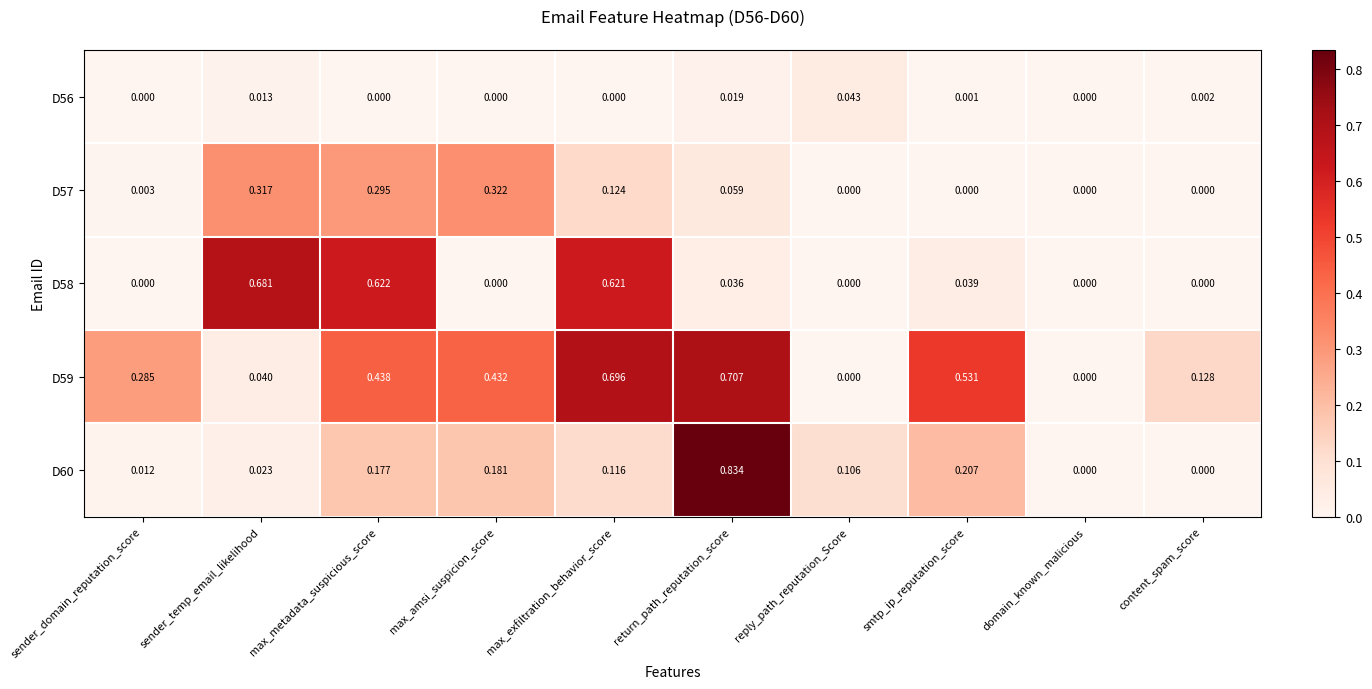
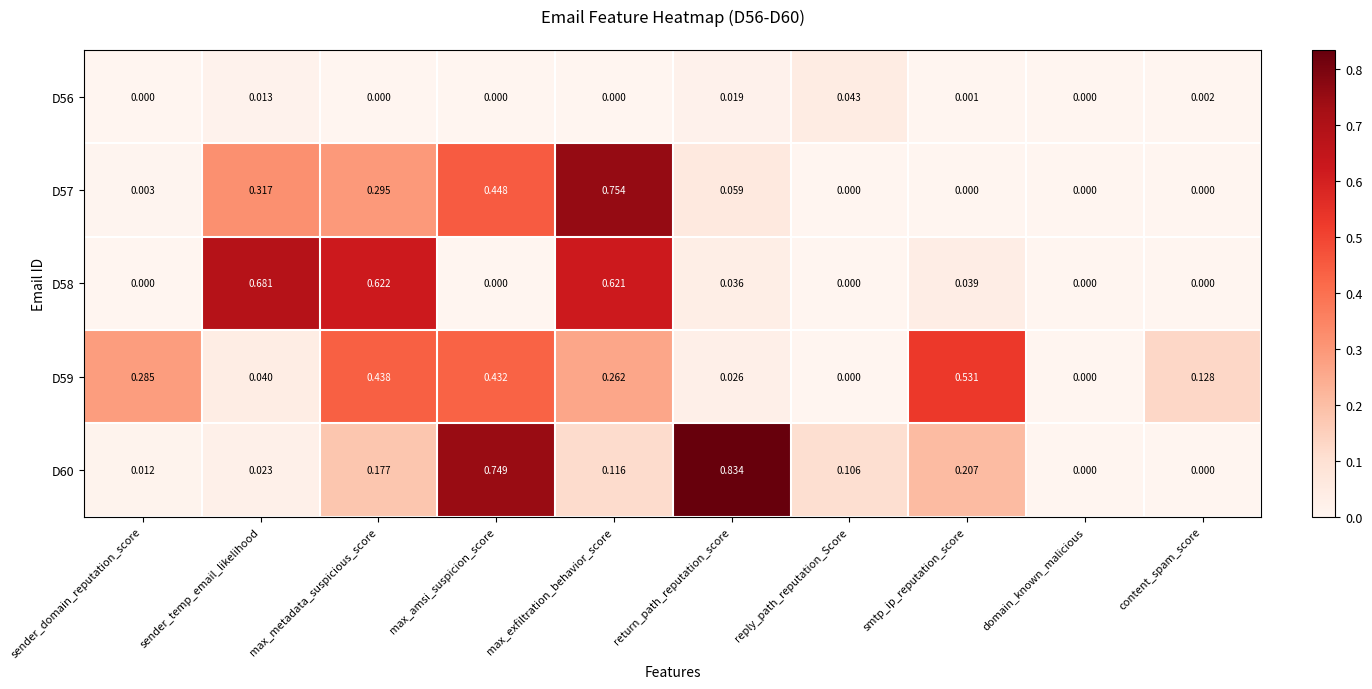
  {
    "D56": {
      "sender_domain_reputation_score": 0.000,
      "sender_temp_email_likelihood": 0.013,
      "max_metadata_suspicious_score": 0.000,
      "max_amsi_suspicion_score": 0.000,
      "max_exfiltration_behavior_score": 0.000,
      "return_path_reputation_score": 0.019,
      "reply_path_reputation_Score": 0.043,
      "smtp_ip_reputation_score": 0.001,
      "domain_known_malicious": 0.000,
      "content_spam_score": 0.002
    },
    "D57": {
      "sender_domain_reputation_score": 0.003,
      "sender_temp_email_likelihood": 0.317,
      "max_metadata_suspicious_score": 0.295,
-     "max_amsi_suspicion_score": 0.322,
-     "max_exfiltration_behavior_score": 0.124,
+     "max_amsi_suspicion_score": 0.448,
+     "max_exfiltration_behavior_score": 0.754,
      "return_path_reputation_score": 0.059,
      "reply_path_reputation_Score": 0.000,
      "smtp_ip_reputation_score": 0.000,
      "domain_known_malicious": 0.000,
      "content_spam_score": 0.000
    },
    "D58": {
      "sender_domain_reputation_score": 0.000,
      "sender_temp_email_likelihood": 0.681,
      "max_metadata_suspicious_score": 0.622,
      "max_amsi_suspicion_score": 0.000,
      "max_exfiltration_behavior_score": 0.621,
      "return_path_reputation_score": 0.036,
      "reply_path_reputation_Score": 0.000,
      "smtp_ip_reputation_score": 0.039,
      "domain_known_malicious": 0.000,
      "content_spam_score": 0.000
    },
    "D59": {
      "sender_domain_reputation_score": 0.285,
      "sender_temp_email_likelihood": 0.040,
      "max_metadata_suspicious_score": 0.438,
      "max_amsi_suspicion_score": 0.432,
-     "max_exfiltration_behavior_score": 0.696,
-     "return_path_reputation_score": 0.707,
+     "max_exfiltration_behavior_score": 0.262,
+     "return_path_reputation_score": 0.026,
      "reply_path_reputation_Score": 0.000,
      "smtp_ip_reputation_score": 0.531,
      "domain_known_malicious": 0.000,
      "content_spam_score": 0.128
    },
    "D60": {
      "sender_domain_reputation_score": 0.012,
      "sender_temp_email_likelihood": 0.023,
      "max_metadata_suspicious_score": 0.177,
-     "max_amsi_suspicion_score": 0.181,
+     "max_amsi_suspicion_score": 0.749,
      "max_exfiltration_behavior_score": 0.116,
      "return_path_reputation_score": 0.834,
      "reply_path_reputation_Score": 0.106,
      "smtp_ip_reputation_score": 0.207,
      "domain_known_malicious": 0.000,
      "content_spam_score": 0.000
    }
  }
